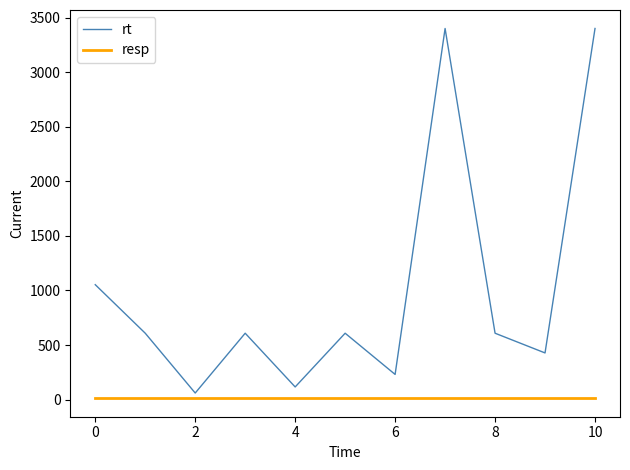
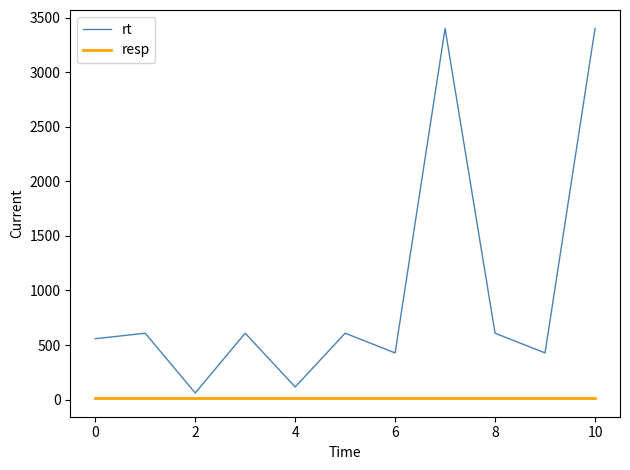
  {
    "rt": {
-     "0": 1050,
+     "0": 560,
      "2": 60,
      "4": 120,
-     "6": 230,
+     "6": 430,
      "8": 610,
      "10": 3400
    },
    "resp": {
      "0": 10,
      "2": 10,
      "4": 10,
      "6": 10,
      "8": 10,
      "10": 10
    }
  }
